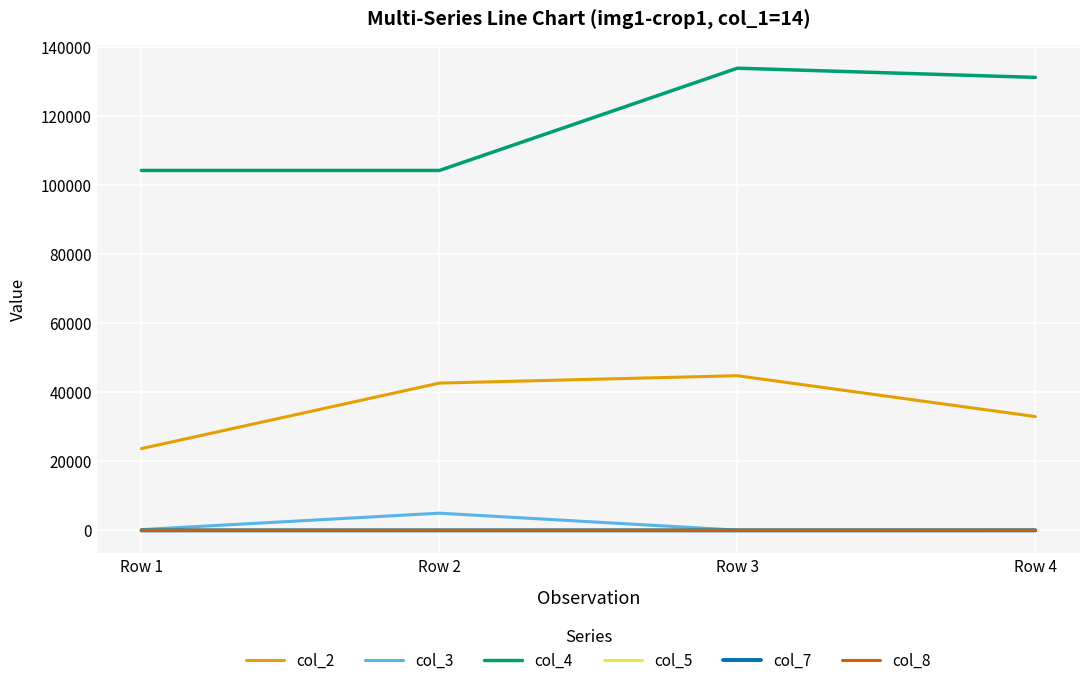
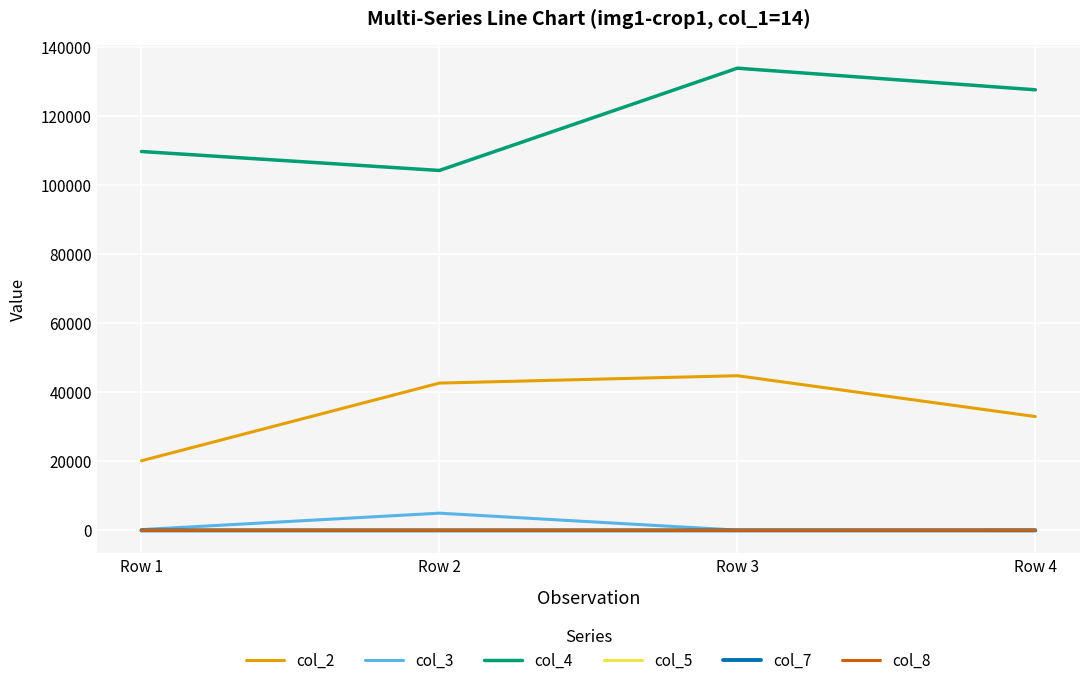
  {
    "col_2": {
-     "Row 1": 24000,
+     "Row 1": 20000,
      "Row 2": 43000,
      "Row 3": 45000,
      "Row 4": 33000
    },
    "col_3": {
      "Row 2": 5000
    },
    "col_4": {
-     "Row 1": 104000,
+     "Row 1": 110000,
      "Row 2": 104000,
      "Row 3": 134000,
-     "Row 4": 131000
+     "Row 4": 128000
    },
    "col_8": {
      "Row 2": 0
    }
  }
